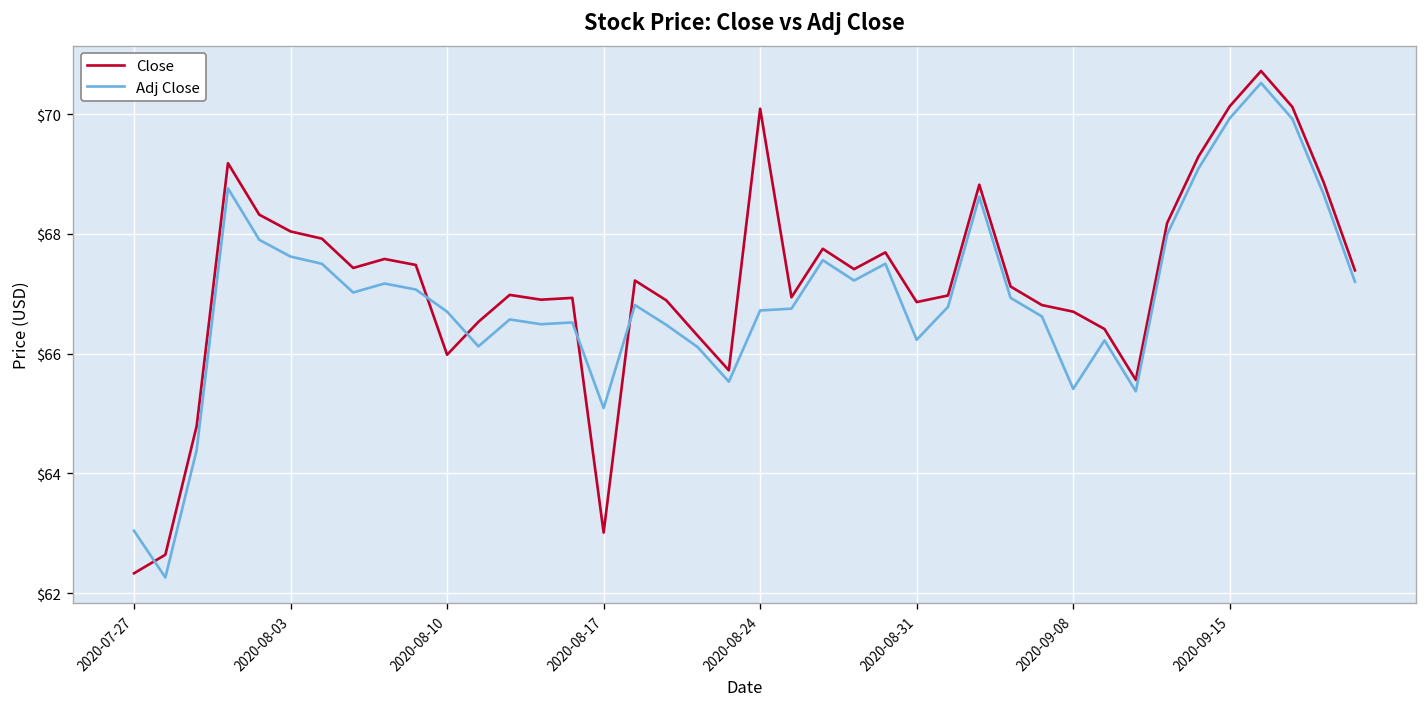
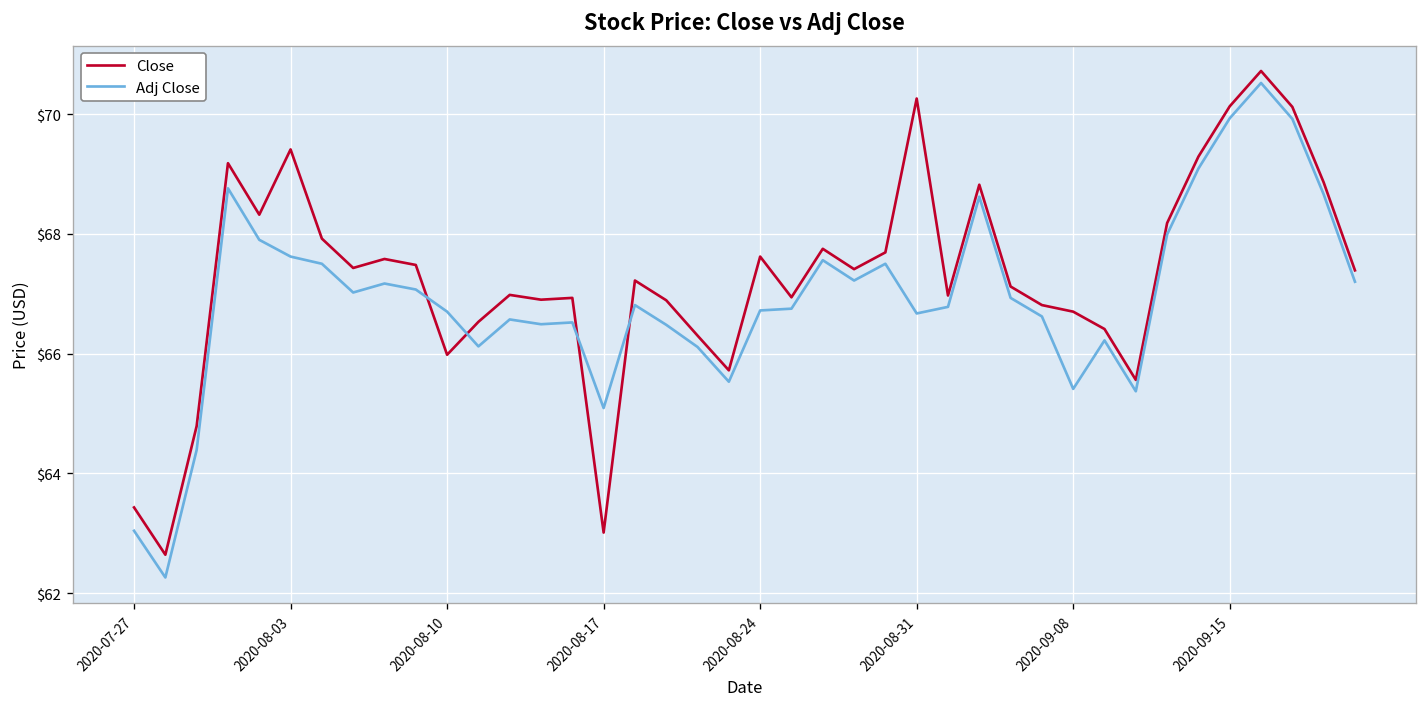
  {
    "Close": {
-     "2020-07-27": "$62.3",
-     "2020-08-03": "$68.0",
+     "2020-07-27": "$63.4",
+     "2020-08-03": "$69.4",
      "2020-08-10": "$66.0",
      "2020-08-17": "$63.0",
-     "2020-08-24": "$70.1",
-     "2020-08-31": "$66.9",
+     "2020-08-24": "$67.6",
+     "2020-08-31": "$70.3",
      "2020-09-08": "$66.7",
      "2020-09-15": "$70.1"
    },
    "Adj Close": {
      "2020-07-27": "$63.0",
      "2020-08-03": "$67.6",
      "2020-08-10": "$66.7",
      "2020-08-17": "$65.1",
      "2020-08-24": "$66.7",
-     "2020-08-31": "$66.2",
+     "2020-08-31": "$66.7",
      "2020-09-08": "$65.4",
      "2020-09-15": "$69.9"
    }
  }
